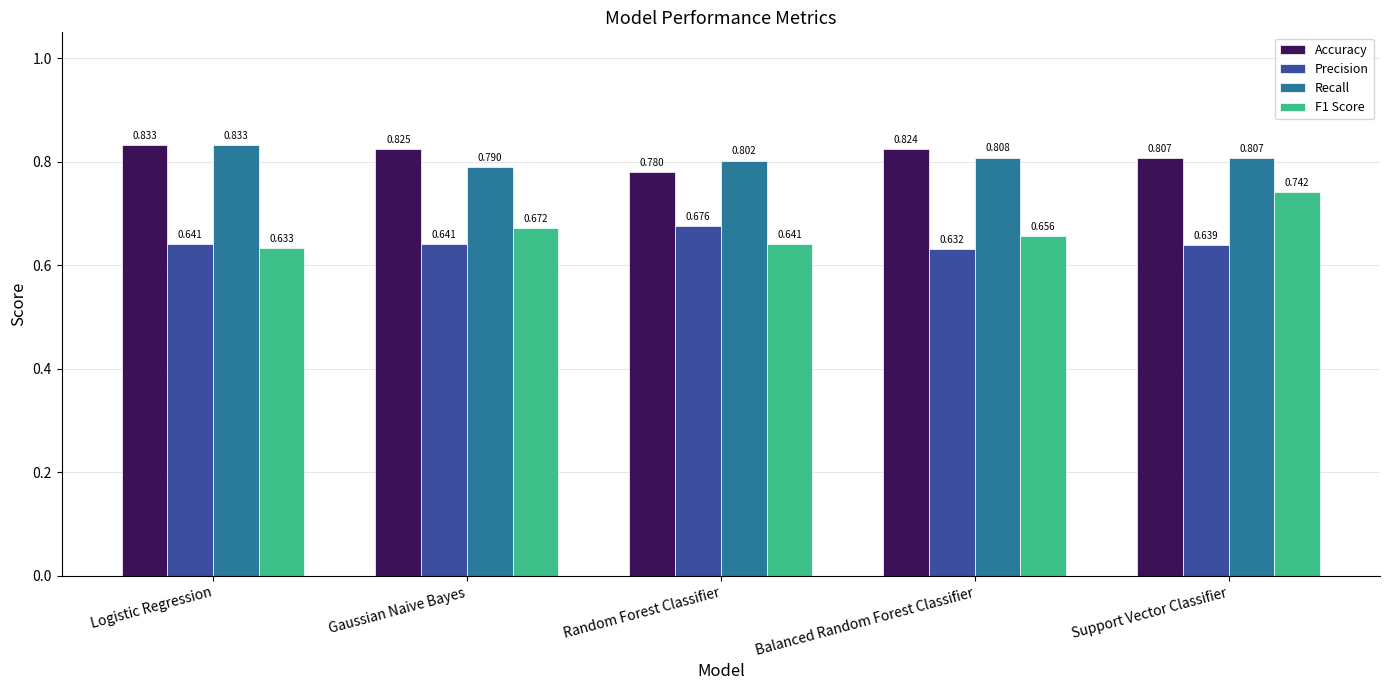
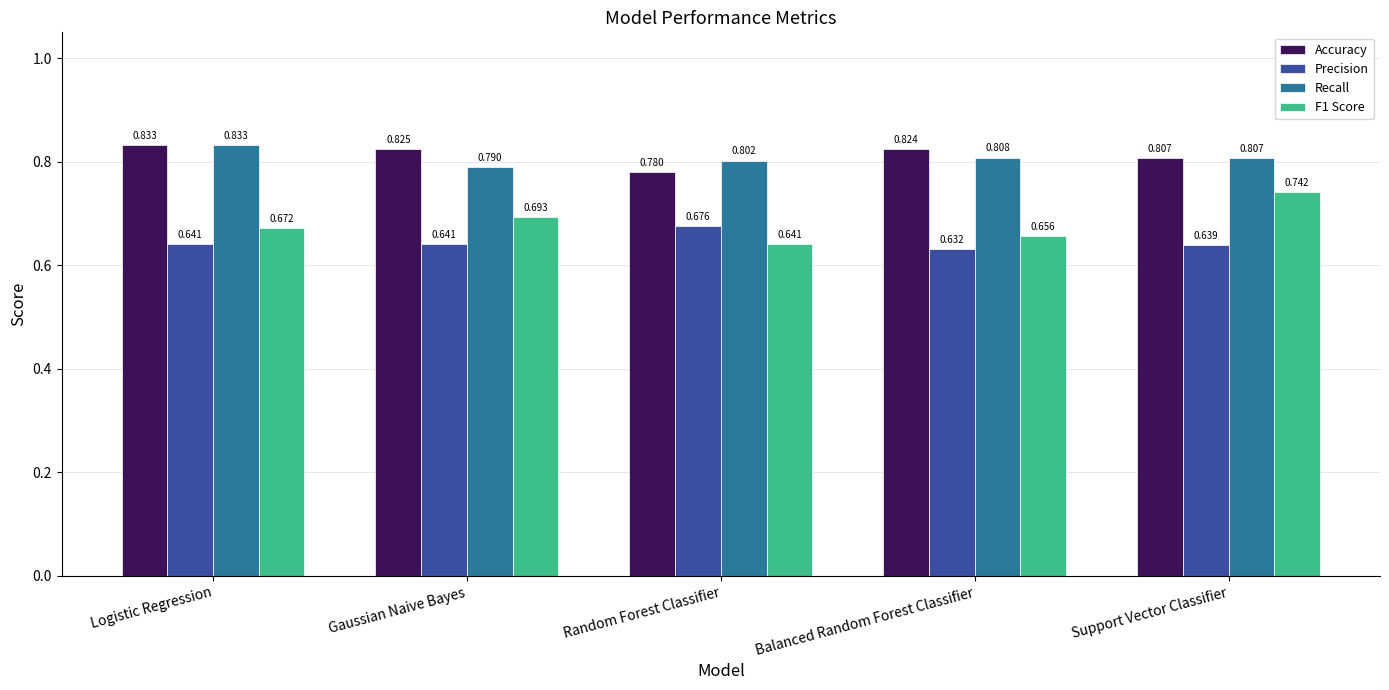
  {
    "Accuracy": {
      "Logistic Regression": 0.833,
      "Gaussian Naive Bayes": 0.825,
      "Random Forest Classifier": 0.780,
      "Balanced Random Forest Classifier": 0.824,
      "Support Vector Classifier": 0.807
    },
    "F1 Score": {
-     "Logistic Regression": 0.633,
-     "Gaussian Naive Bayes": 0.672,
+     "Logistic Regression": 0.672,
+     "Gaussian Naive Bayes": 0.693,
      "Random Forest Classifier": 0.641,
      "Balanced Random Forest Classifier": 0.656,
      "Support Vector Classifier": 0.742
    }
  }
